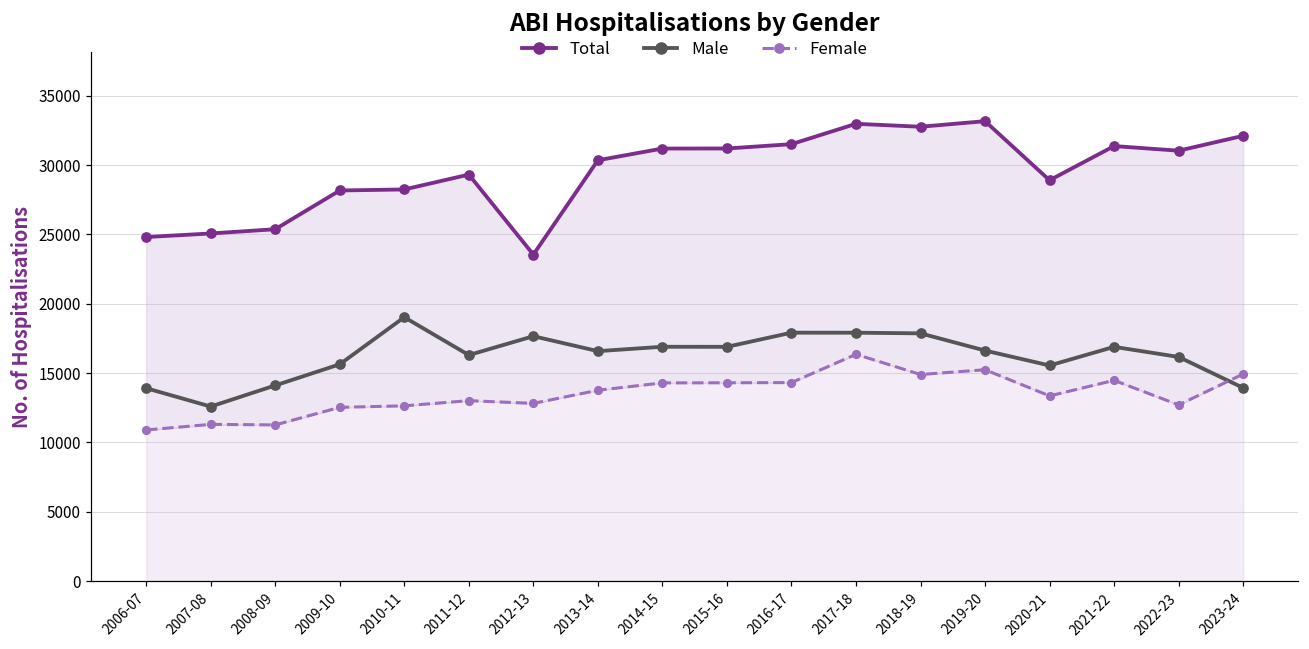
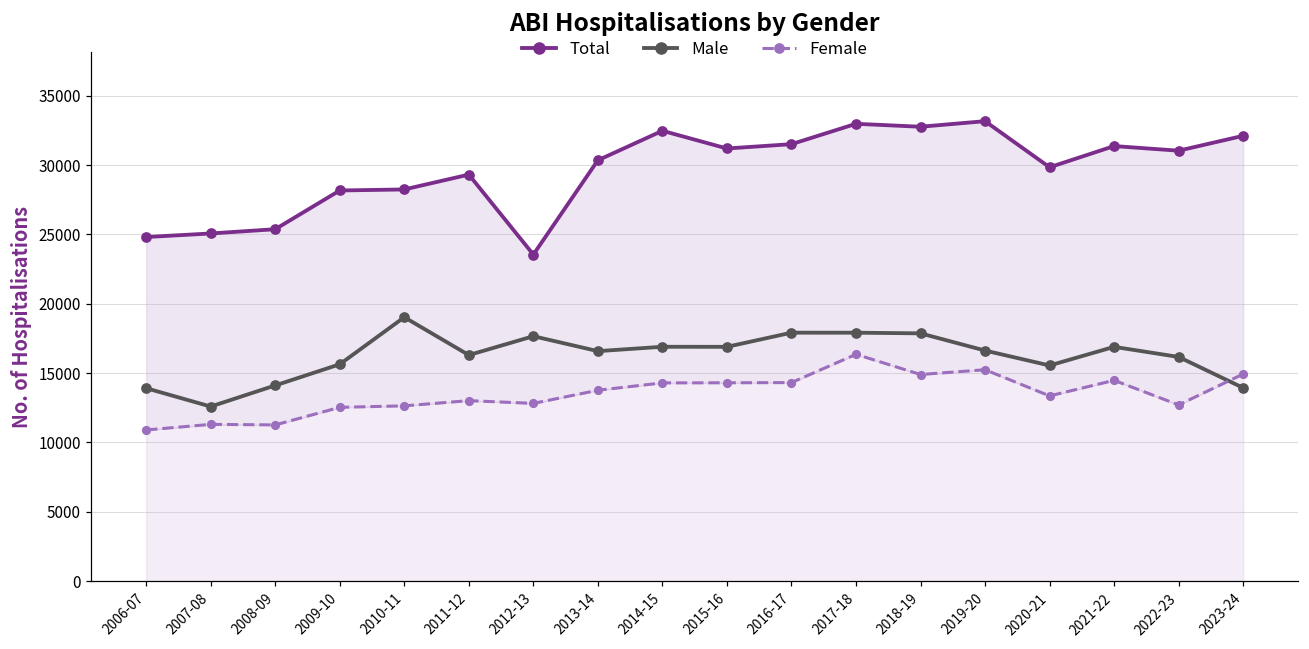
  {
    "Total": {
      "2006-07": 24800,
      "2007-08": 25100,
      "2008-09": 25400,
      "2009-10": 28200,
      "2010-11": 28200,
      "2011-12": 29300,
      "2012-13": 23500,
      "2013-14": 30300,
-     "2014-15": 31200,
+     "2014-15": 32500,
      "2015-16": 31200,
      "2016-17": 31500,
      "2017-18": 33000,
      "2018-19": 32800,
      "2019-20": 33200,
-     "2020-21": 28900,
+     "2020-21": 29800,
      "2021-22": 31400,
      "2022-23": 31000,
      "2023-24": 32100
    },
    "Male": {
      "2006-07": 13900,
      "2007-08": 12600,
      "2008-09": 14100,
      "2009-10": 15600,
      "2010-11": 19000,
      "2011-12": 16300,
      "2012-13": 17700,
      "2013-14": 16600,
      "2014-15": 16900,
      "2015-16": 16900,
      "2016-17": 17900,
      "2017-18": 17900,
      "2018-19": 17900,
      "2019-20": 16600,
      "2020-21": 15600,
      "2021-22": 16900,
      "2022-23": 16200,
      "2023-24": 13900
    },
    "Female": {
      "2006-07": 10900,
      "2007-08": 11300,
      "2008-09": 11300,
      "2009-10": 12500,
      "2010-11": 12600,
      "2011-12": 13000,
      "2012-13": 12800,
      "2013-14": 13800,
      "2014-15": 14300,
      "2015-16": 14300,
      "2016-17": 14300,
      "2017-18": 16400,
      "2018-19": 14900,
      "2019-20": 15200,
      "2020-21": 13400,
      "2021-22": 14500,
      "2022-23": 12700,
      "2023-24": 14900
    }
  }
